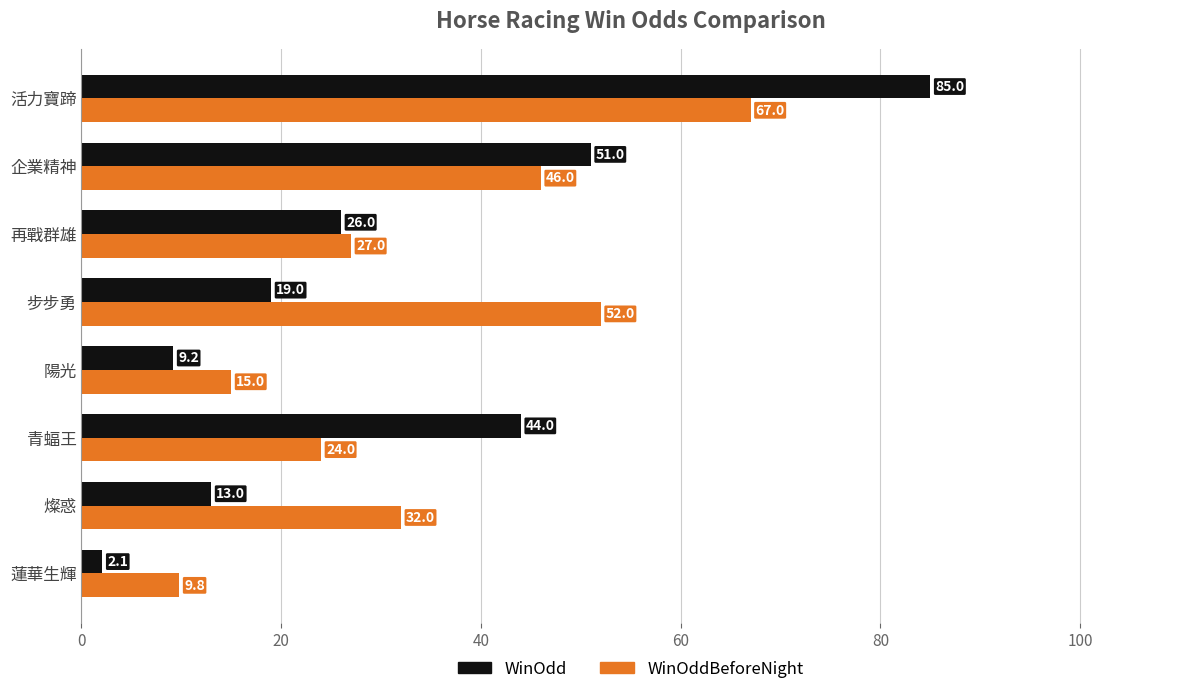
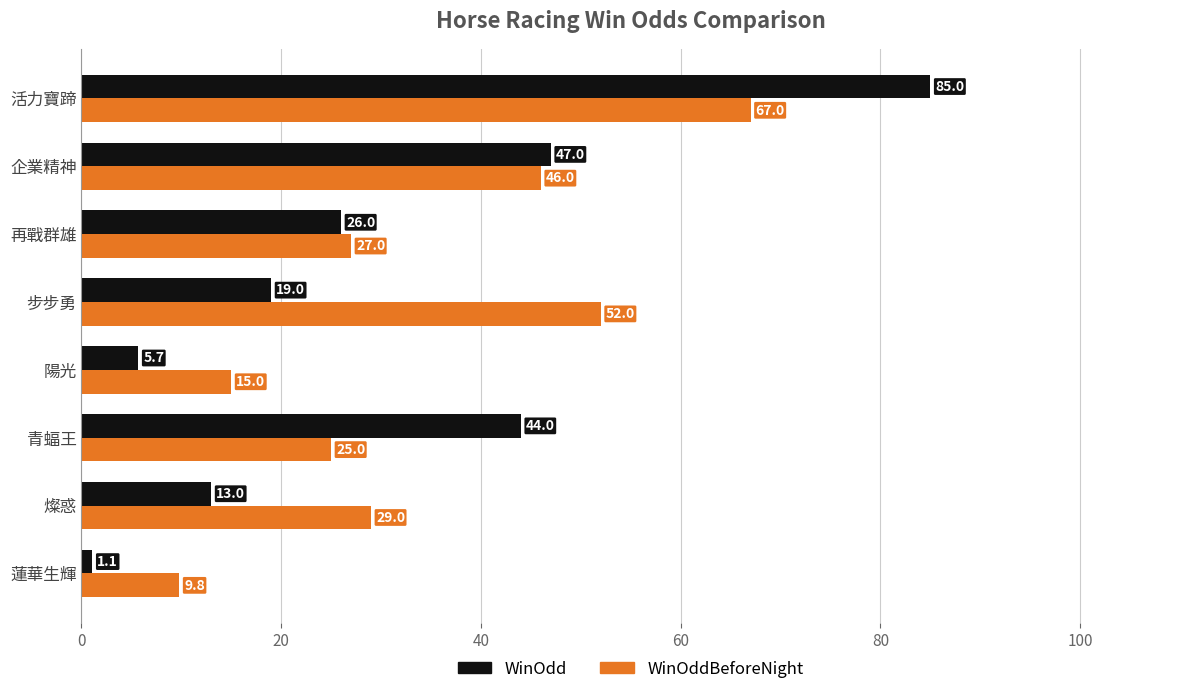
  {
    "WinOdd": {
-     "企業精神": 51.0,
-     "陽光": 9.2,
-     "蓮華生輝": 2.1
+     "企業精神": 47.0,
+     "陽光": 5.7,
+     "蓮華生輝": 1.1
    },
    "WinOddBeforeNight": {
-     "青蝠王": 24.0,
-     "燦惑": 32.0
+     "青蝠王": 25.0,
+     "燦惑": 29.0
    }
  }
